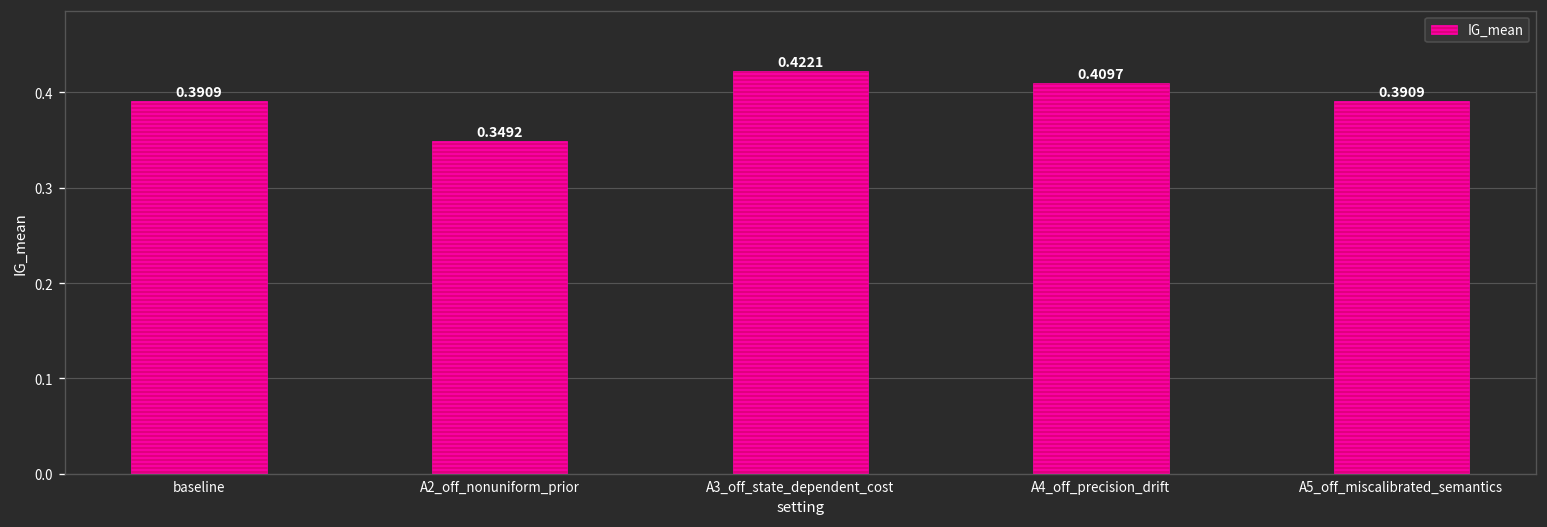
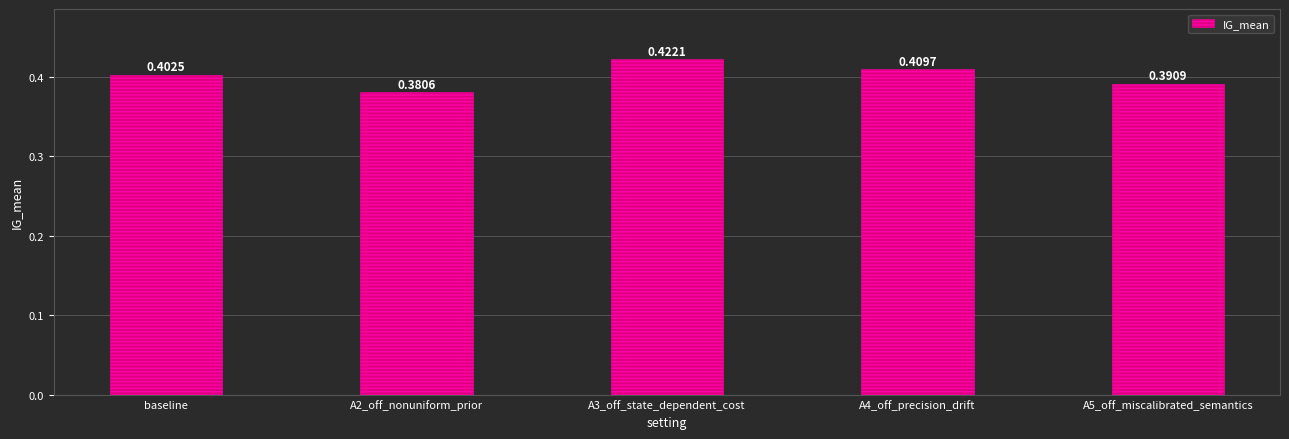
  {
-   "baseline": 0.3909,
-   "A2_off_nonuniform_prior": 0.3492,
+   "baseline": 0.4025,
+   "A2_off_nonuniform_prior": 0.3806,
    "A3_off_state_dependent_cost": 0.4221,
    "A4_off_precision_drift": 0.4097,
    "A5_off_miscalibrated_semantics": 0.3909
  }
